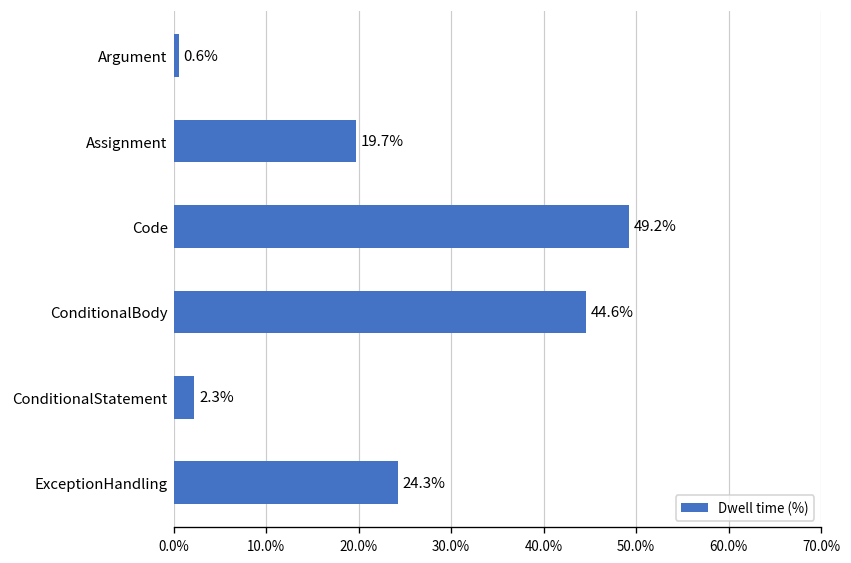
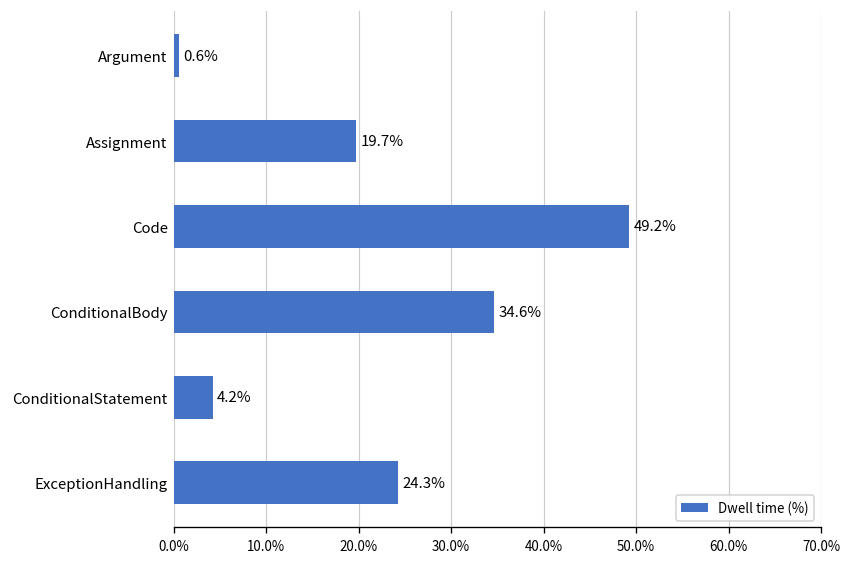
  {
    "Argument": "0.6%",
    "Assignment": "19.7%",
    "Code": "49.2%",
-   "ConditionalBody": "44.6%",
-   "ConditionalStatement": "2.3%",
+   "ConditionalBody": "34.6%",
+   "ConditionalStatement": "4.2%",
    "ExceptionHandling": "24.3%"
  }
